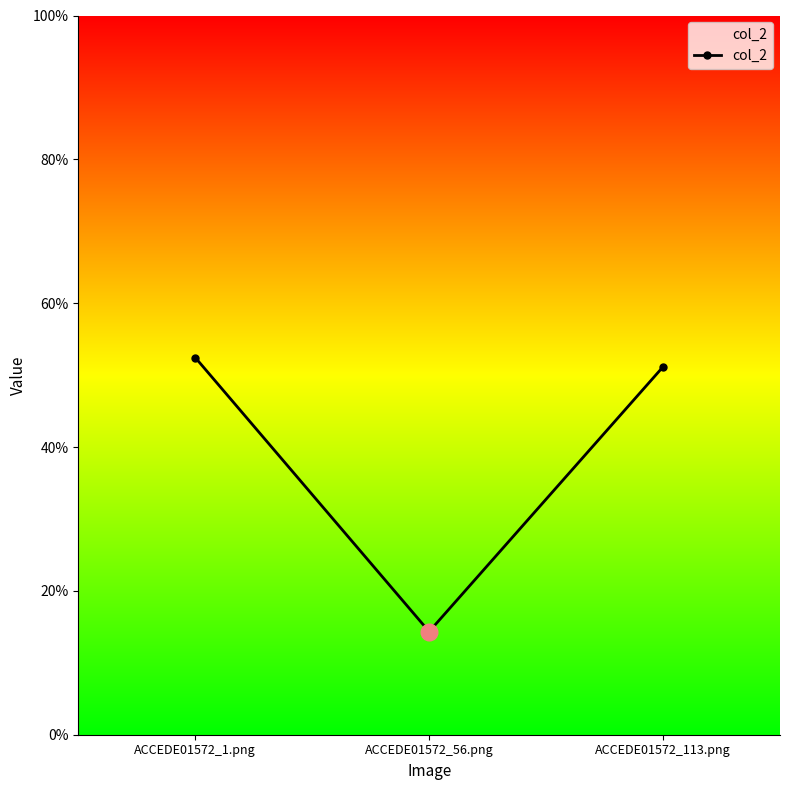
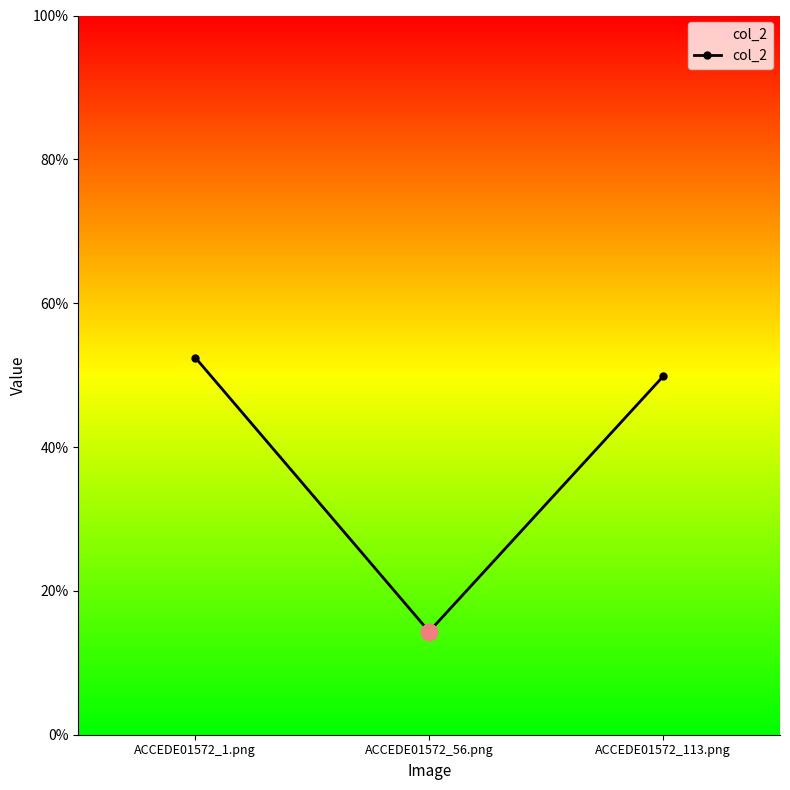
  {
    "col_2": {
      "ACCEDE01572_1.png": "52%",
-     "ACCEDE01572_113.png": "51%"
+     "ACCEDE01572_113.png": "50%"
    }
  }
